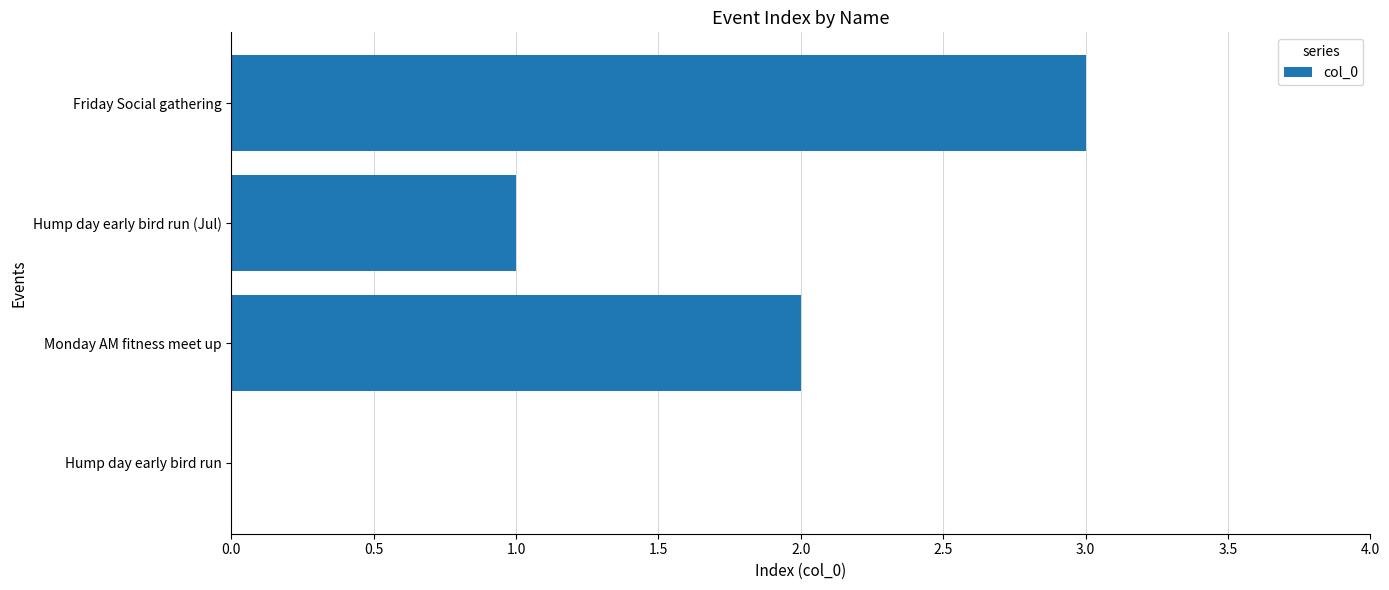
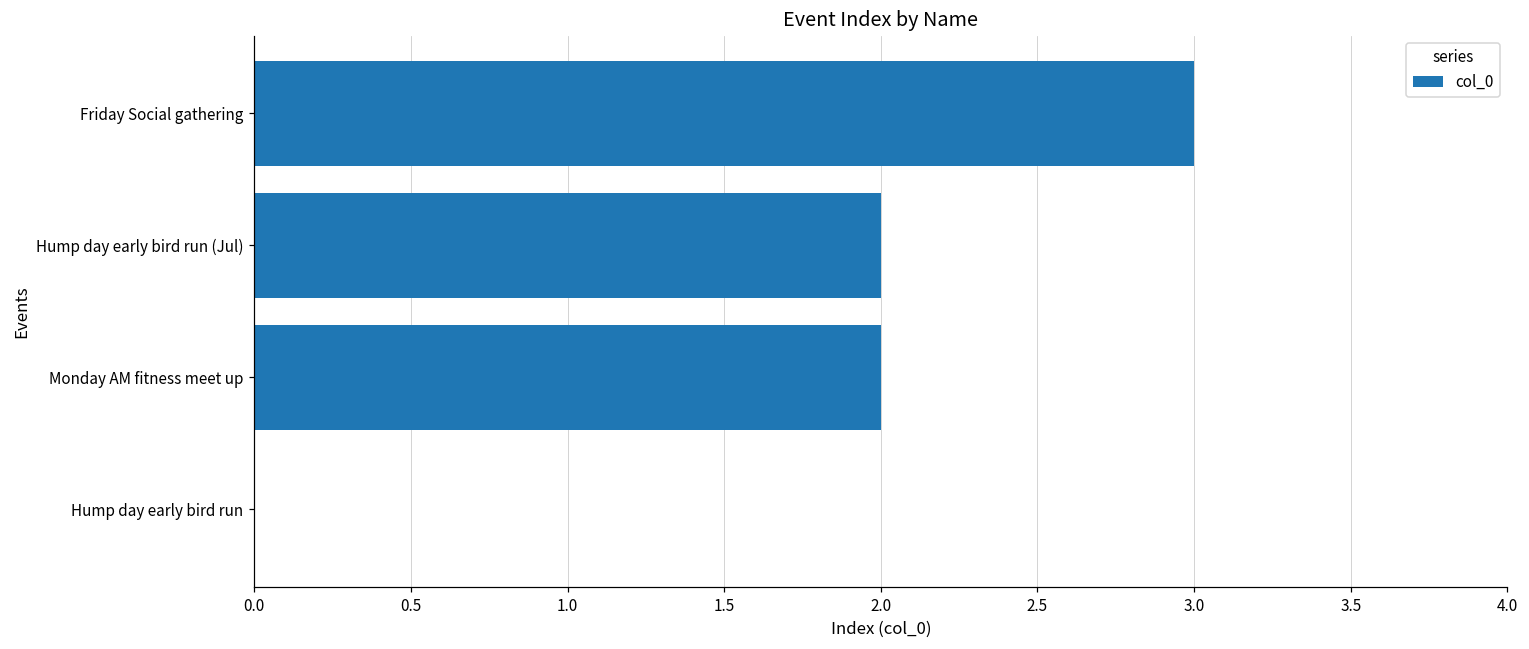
  {
    "Friday Social gathering": 3,
-   "Hump day early bird run (Jul)": 1,
+   "Hump day early bird run (Jul)": 2,
    "Monday AM fitness meet up": 2,
    "Hump day early bird run": 0
  }
